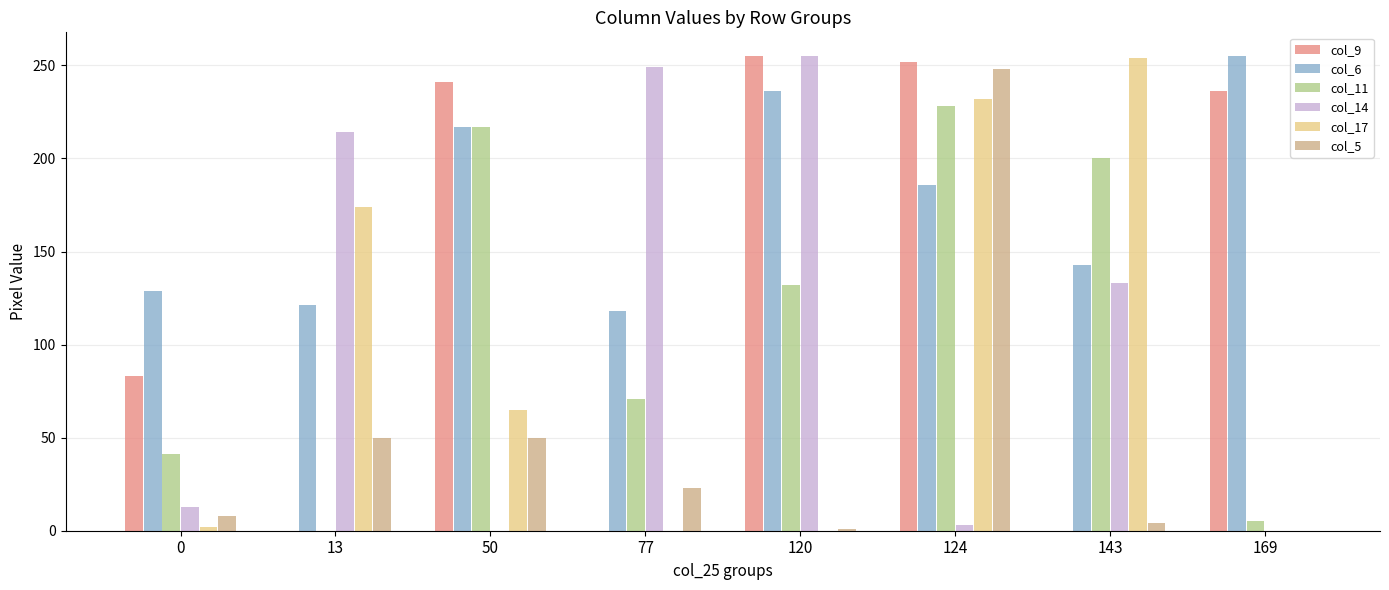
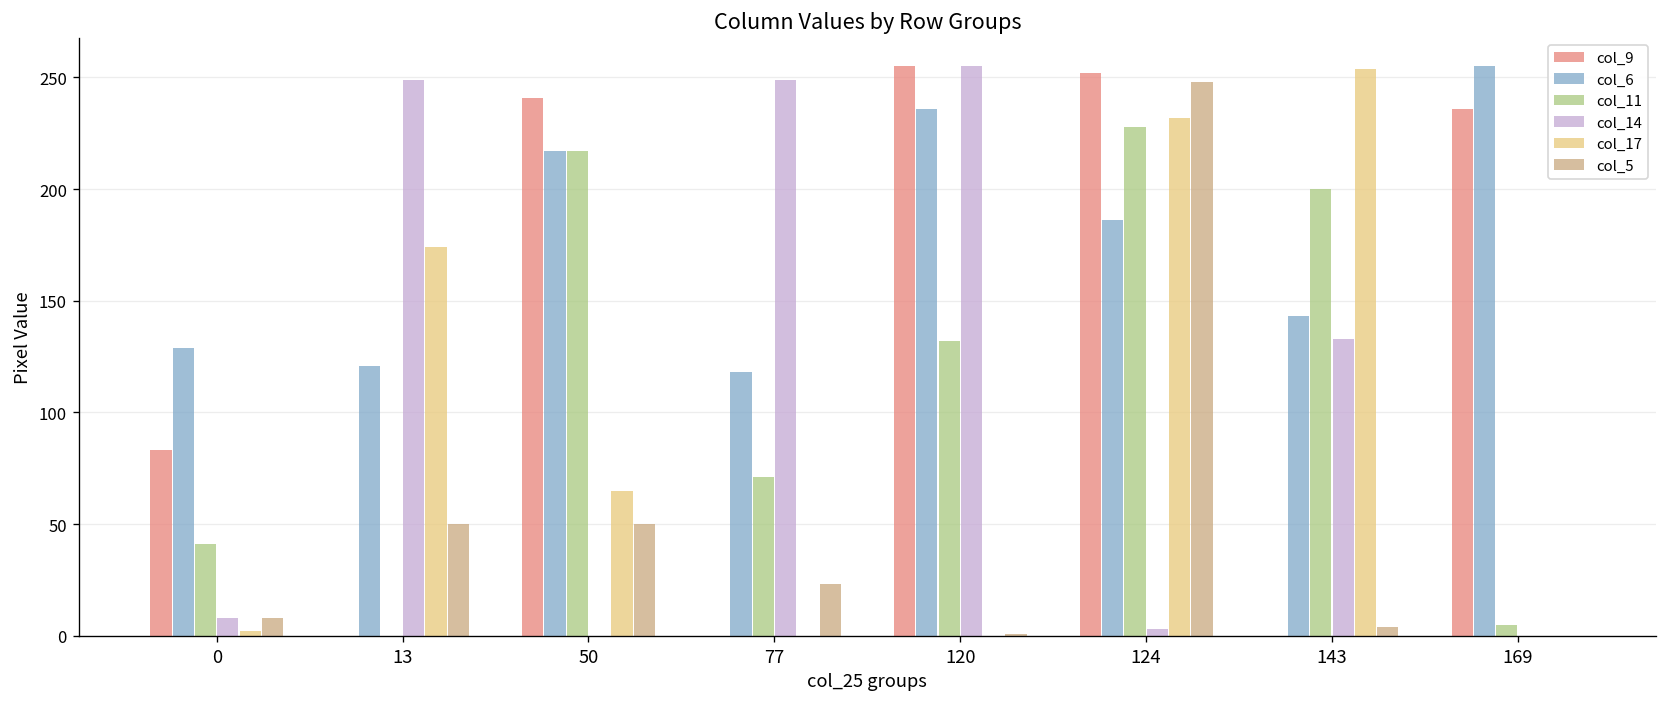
  {
    "col_6": {
      "0": 129,
      "13": 121,
      "50": 217,
      "77": 118,
      "120": 236,
      "124": 186,
      "143": 143,
      "169": 255
    },
    "col_14": {
-     "0": 13,
-     "13": 214,
+     "0": 8,
+     "13": 249,
      "50": 0,
      "77": 249,
      "120": 255,
      "124": 3,
      "143": 133,
      "169": 0
    }
  }
